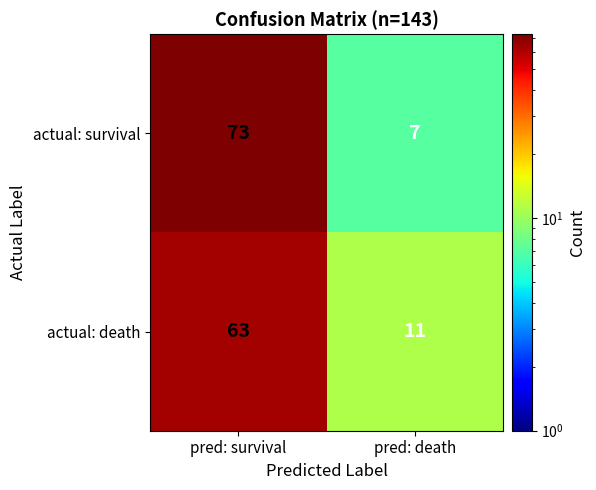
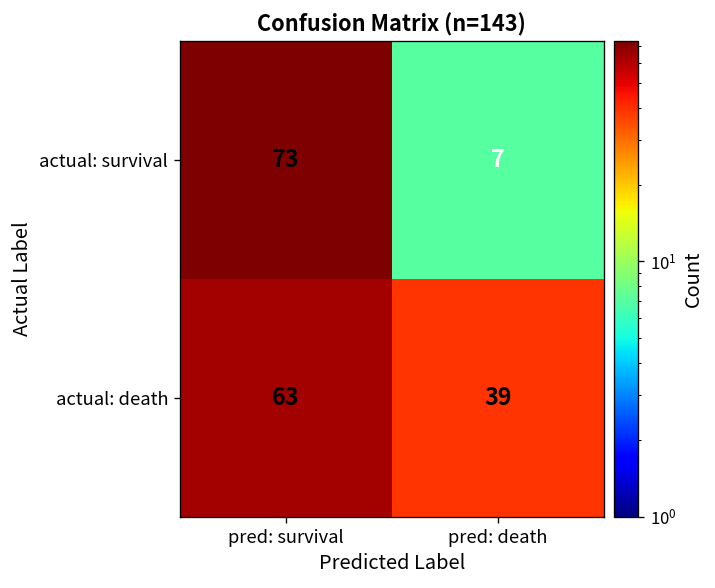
  {
    "actual: survival": {
      "pred: survival": 73,
      "pred: death": 7
    },
    "actual: death": {
      "pred: survival": 63,
-     "pred: death": 11
+     "pred: death": 39
    }
  }
